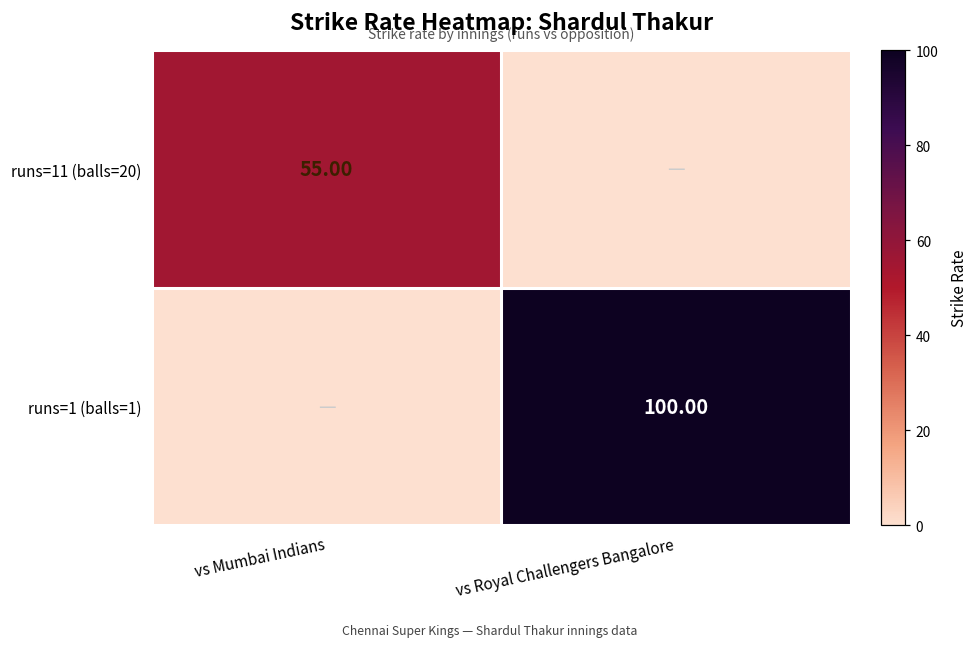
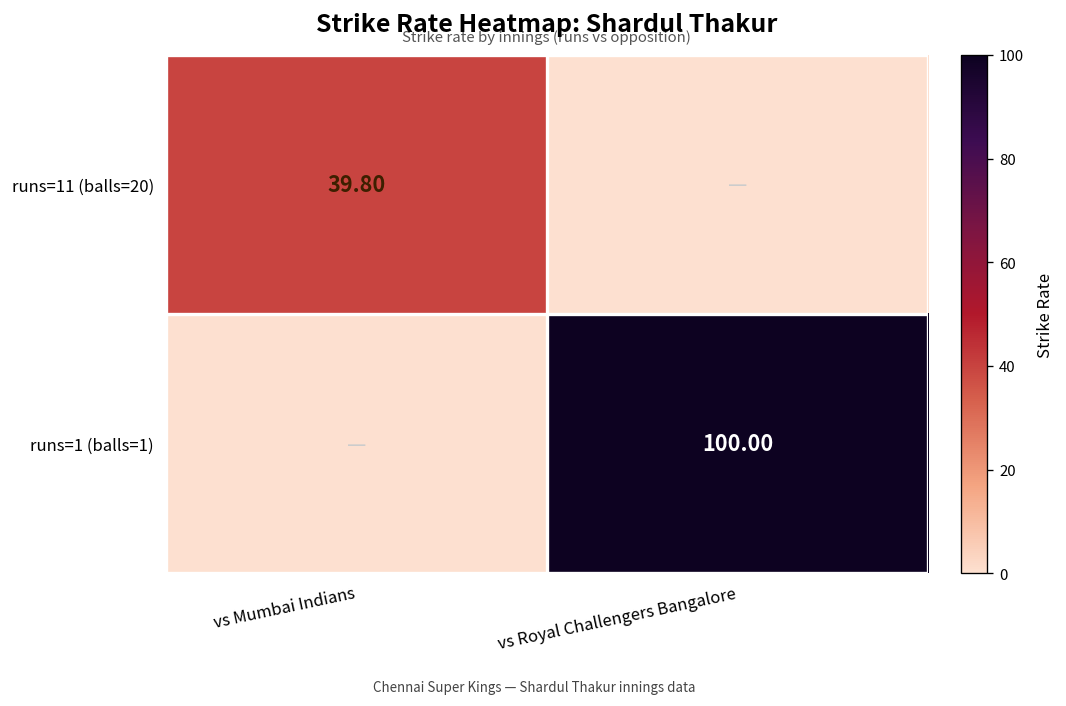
  {
    "runs=11 (balls=20)": {
-     "vs Mumbai Indians": 55.00
+     "vs Mumbai Indians": 39.80
    },
    "runs=1 (balls=1)": {
      "vs Royal Challengers Bangalore": 100.00
    }
  }
